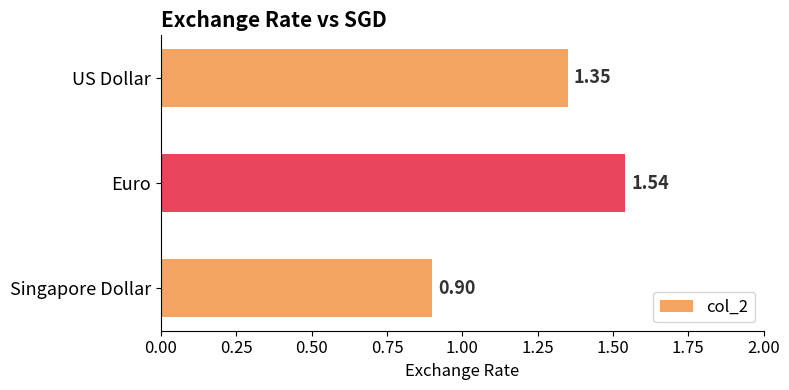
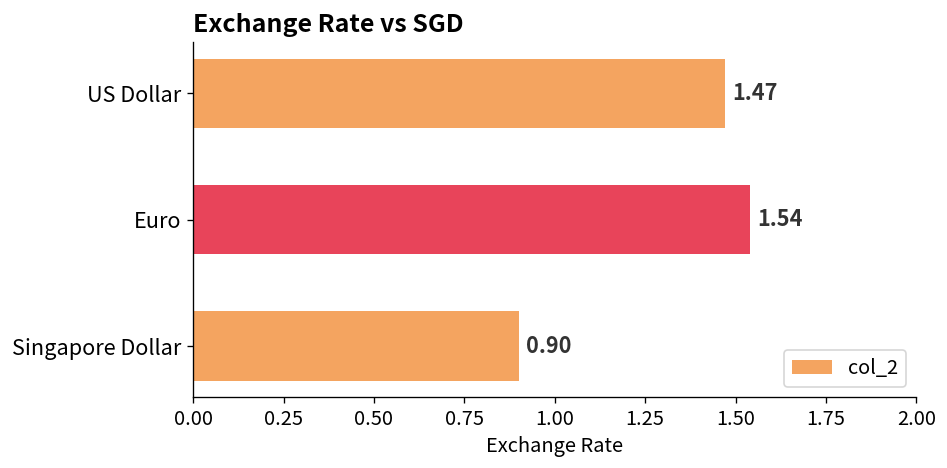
  {
-   "US Dollar": 1.35,
+   "US Dollar": 1.47,
    "Euro": 1.54,
    "Singapore Dollar": 0.90
  }
